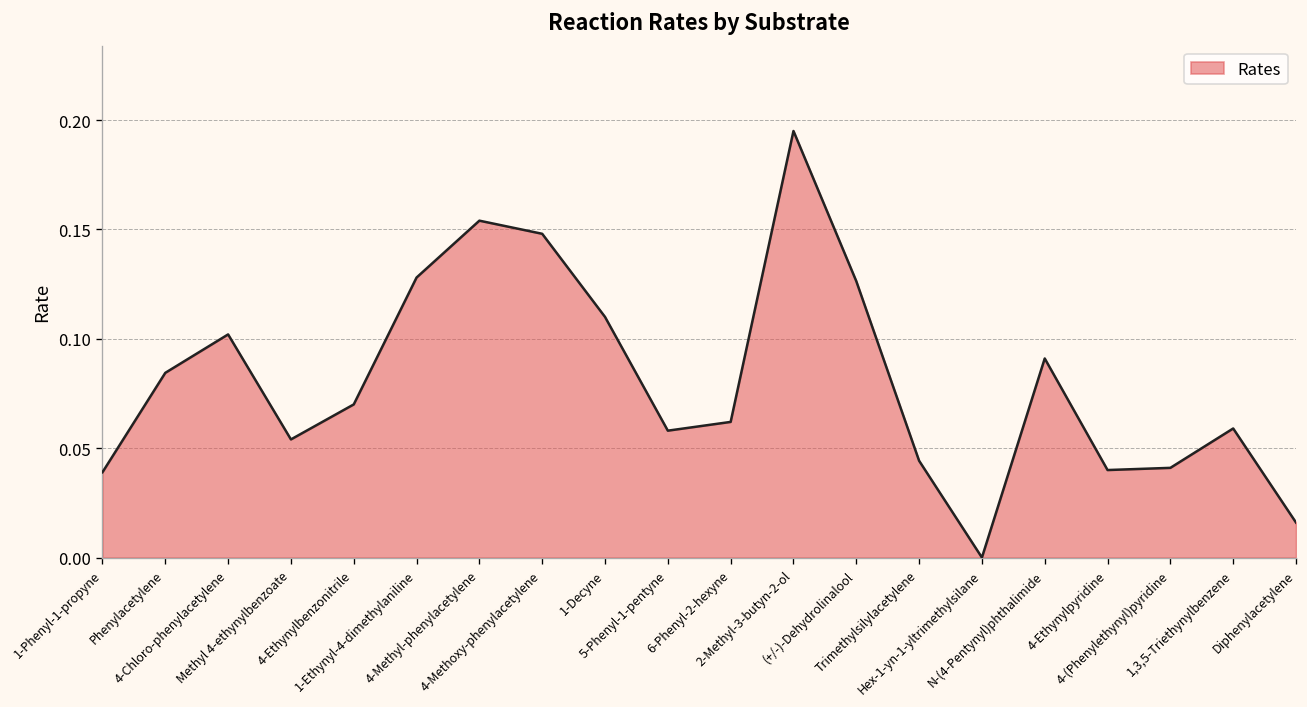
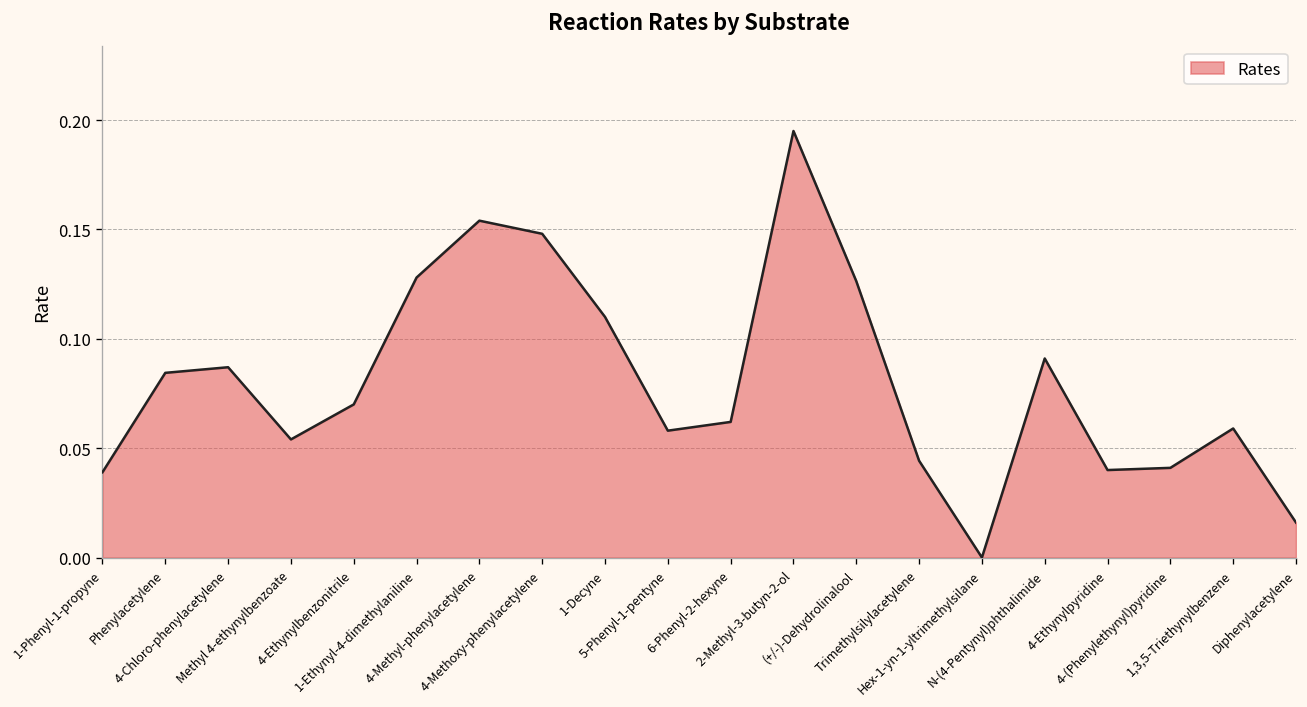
  {
    "1-Phenyl-1-propyne": 0.039,
    "Phenylacetylene": 0.084,
-   "4-Chloro-phenylacetylene": 0.102,
+   "4-Chloro-phenylacetylene": 0.087,
    "Methyl 4-ethynylbenzoate": 0.054,
    "4-Ethynylbenzonitrile": 0.070,
    "1-Ethynyl-4-dimethylaniline": 0.128,
    "4-Methyl-phenylacetylene": 0.154,
    "4-Methoxy-phenylacetylene": 0.148,
    "1-Decyne": 0.110,
    "5-Phenyl-1-pentyne": 0.058,
    "6-Phenyl-2-hexyne": 0.062,
    "2-Methyl-3-butyn-2-ol": 0.195,
    "(+/-)-Dehydrolinalool": 0.126,
    "Trimethylsilylacetylene": 0.044,
    "Hex-1-yn-1-yltrimethylsilane": 0.000,
    "N-(4-Pentynyl)phthalimide": 0.091,
    "4-Ethynylpyridine": 0.040,
    "4-(Phenylethynyl)pyridine": 0.041,
    "1,3,5-Triethynylbenzene": 0.059,
    "Diphenylacetylene": 0.016
  }
